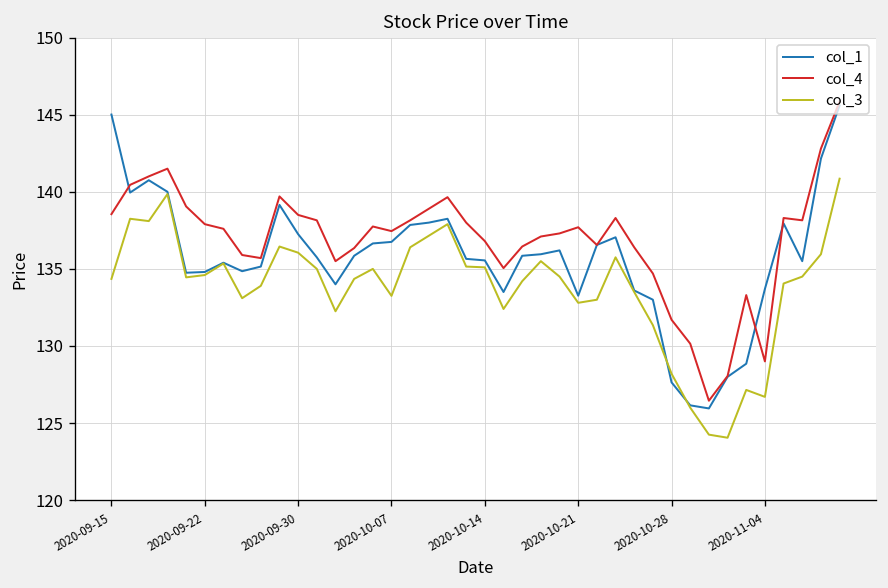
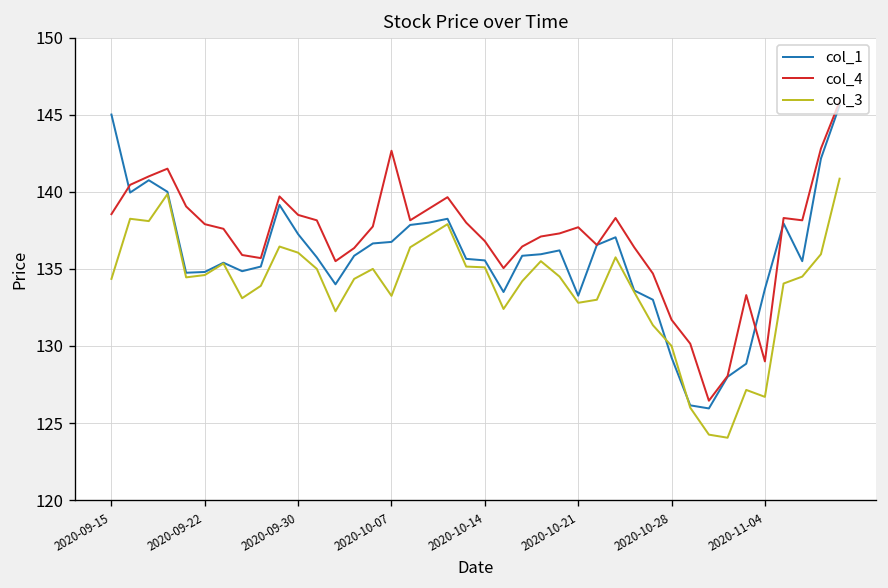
  {
    "col_1": {
      "2020-09-15": 145.0,
      "2020-09-22": 134.8,
      "2020-09-30": 137.3,
      "2020-10-07": 136.8,
      "2020-10-14": 135.6,
      "2020-10-21": 133.3,
-     "2020-10-28": 127.6,
+     "2020-10-28": 129.3,
      "2020-11-04": 133.7
    },
    "col_4": {
      "2020-09-15": 138.6,
      "2020-09-22": 137.9,
      "2020-09-30": 138.5,
-     "2020-10-07": 137.5,
+     "2020-10-07": 142.7,
      "2020-10-14": 136.8,
      "2020-10-21": 137.7,
      "2020-10-28": 131.7,
      "2020-11-04": 129.0
    },
    "col_3": {
      "2020-09-15": 134.4,
      "2020-09-22": 134.6,
      "2020-09-30": 136.1,
      "2020-10-07": 133.3,
      "2020-10-14": 135.1,
      "2020-10-21": 132.8,
-     "2020-10-28": 128.2,
+     "2020-10-28": 130.0,
      "2020-11-04": 126.7
    }
  }
